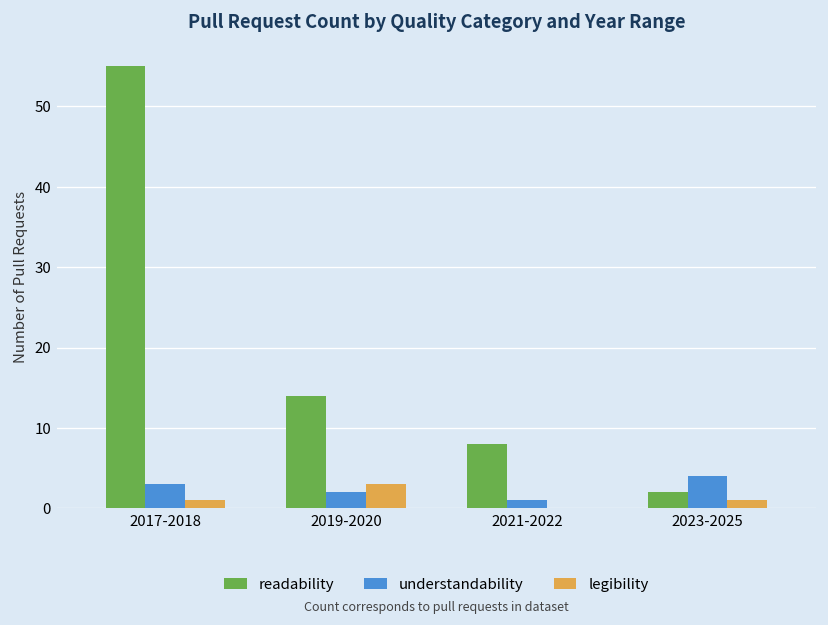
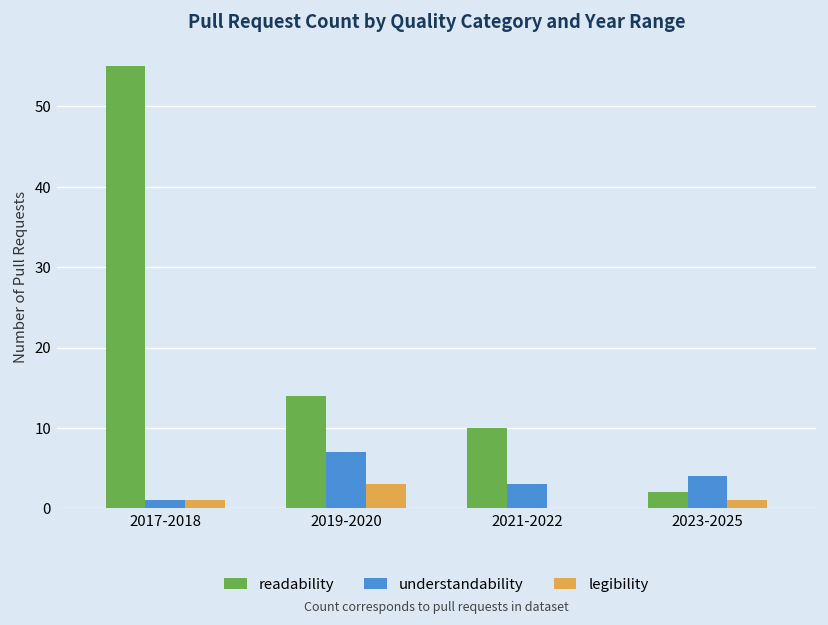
  {
    "readability": {
      "2017-2018": 55,
      "2019-2020": 14,
-     "2021-2022": 8,
+     "2021-2022": 10,
      "2023-2025": 2
    },
    "understandability": {
-     "2017-2018": 3,
-     "2019-2020": 2,
-     "2021-2022": 1,
+     "2017-2018": 1,
+     "2019-2020": 7,
+     "2021-2022": 3,
      "2023-2025": 4
    },
    "legibility": {
      "2017-2018": 1,
      "2019-2020": 3,
      "2021-2022": 0,
      "2023-2025": 1
    }
  }
